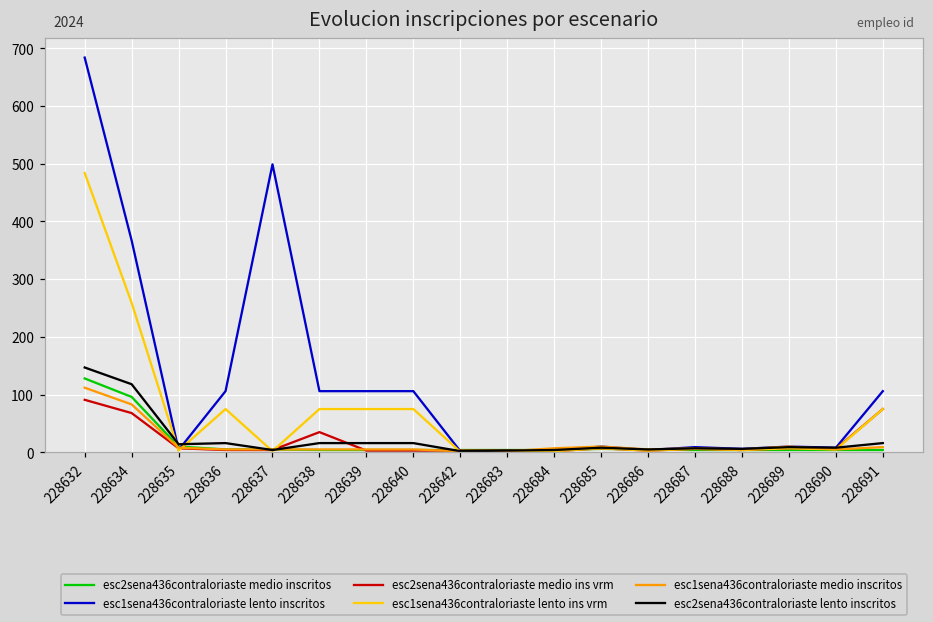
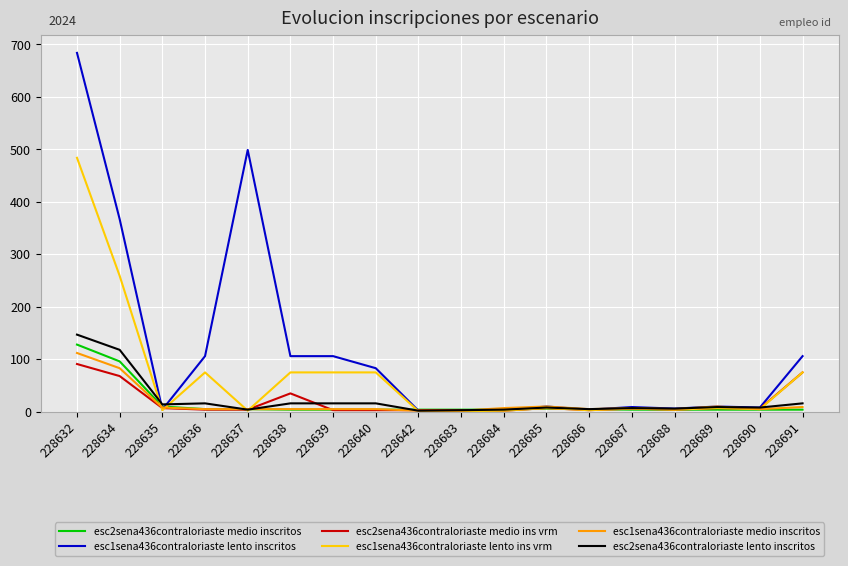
  {
    "esc2sena436contraloriaste medio inscritos": {
      "228632": 130,
      "228634": 100,
      "228691": 0
    },
    "esc1sena436contraloriaste lento inscritos": {
      "228632": 680,
      "228634": 370,
      "228636": 110,
      "228637": 500,
      "228638": 110,
      "228639": 110,
-     "228640": 110,
+     "228640": 80,
      "228691": 110
    },
    "esc2sena436contraloriaste medio ins vrm": {
      "228632": 90,
      "228634": 70,
      "228638": 40
    },
    "esc2sena436contraloriaste lento inscritos": {
      "228632": 150,
      "228634": 120,
      "228636": 20,
      "228638": 20,
      "228639": 20,
      "228640": 20,
      "228691": 20
    }
  }
